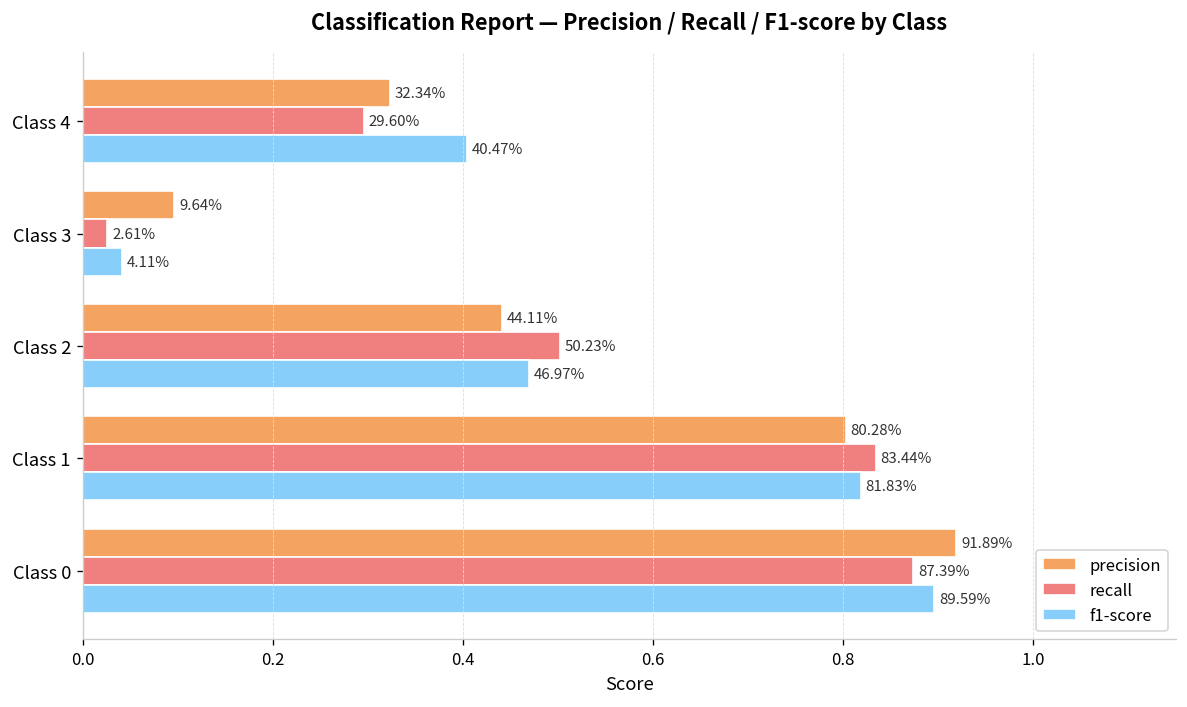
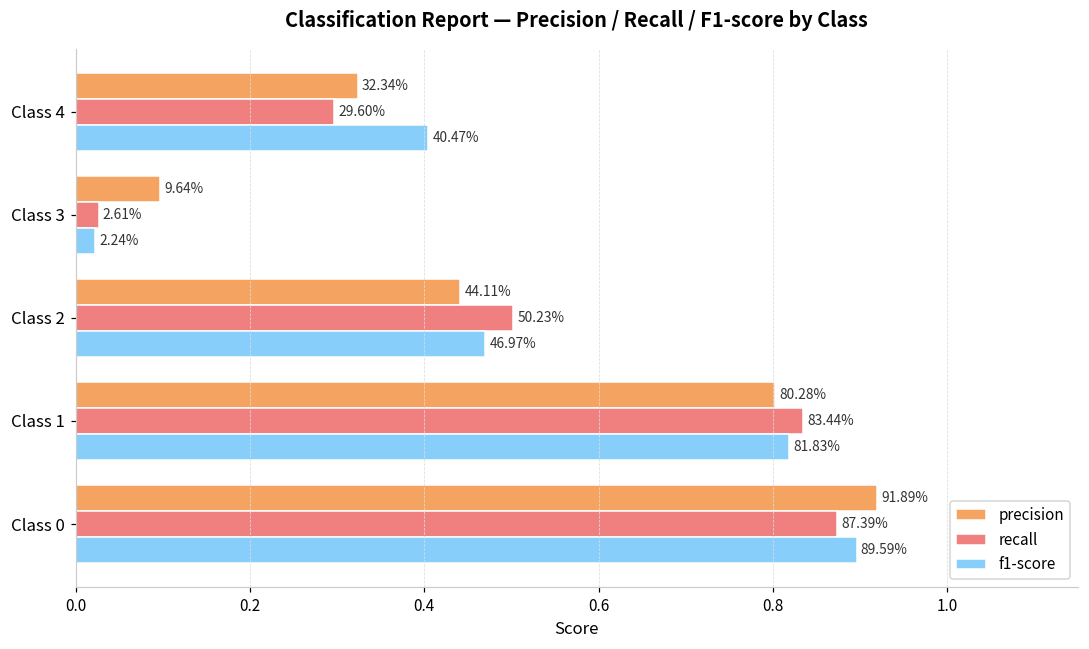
  {
    "f1-score": {
      "Class 4": "40.47%",
-     "Class 3": "4.11%",
+     "Class 3": "2.24%",
      "Class 2": "46.97%",
      "Class 1": "81.83%",
      "Class 0": "89.59%"
    }
  }
